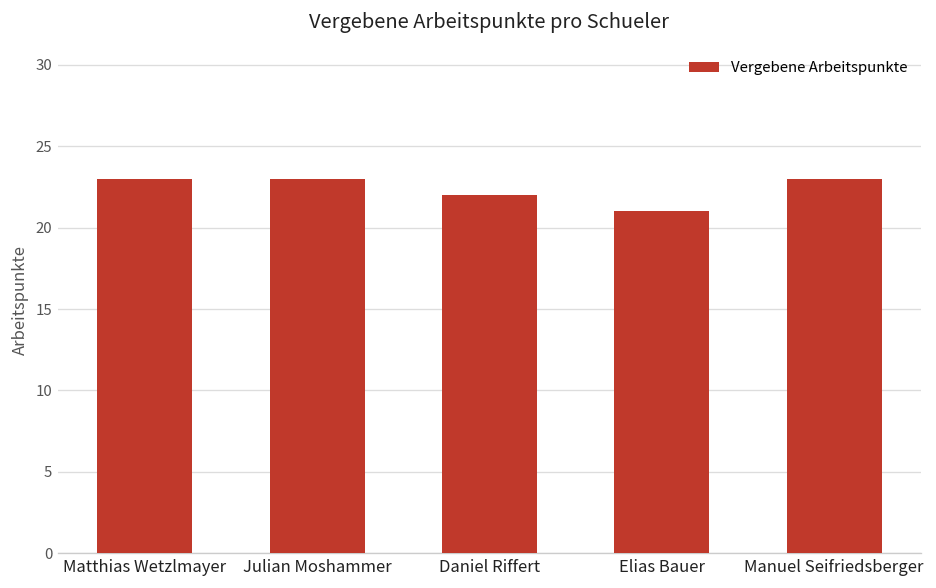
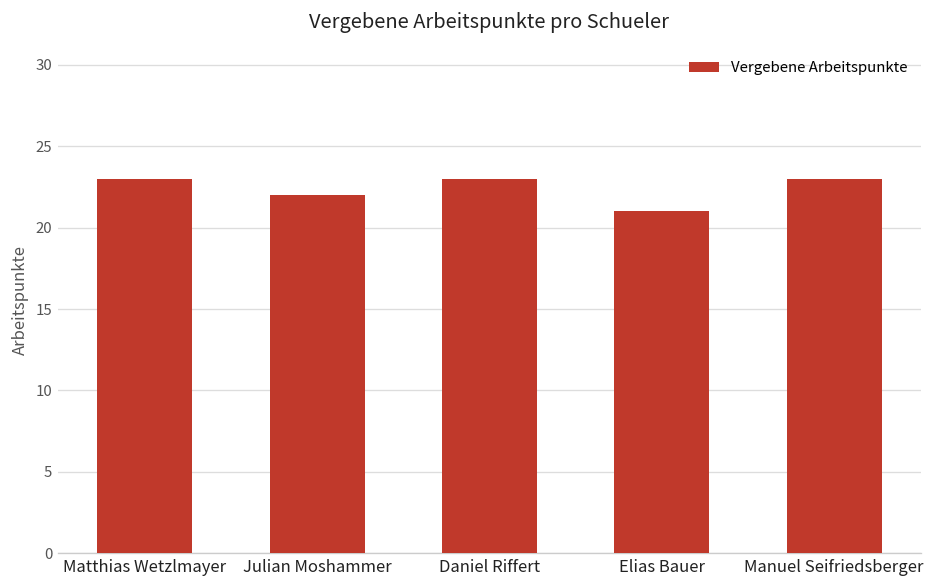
  {
    "Matthias Wetzlmayer": 23,
-   "Julian Moshammer": 23,
-   "Daniel Riffert": 22,
+   "Julian Moshammer": 22,
+   "Daniel Riffert": 23,
    "Elias Bauer": 21,
    "Manuel Seifriedsberger": 23
  }
